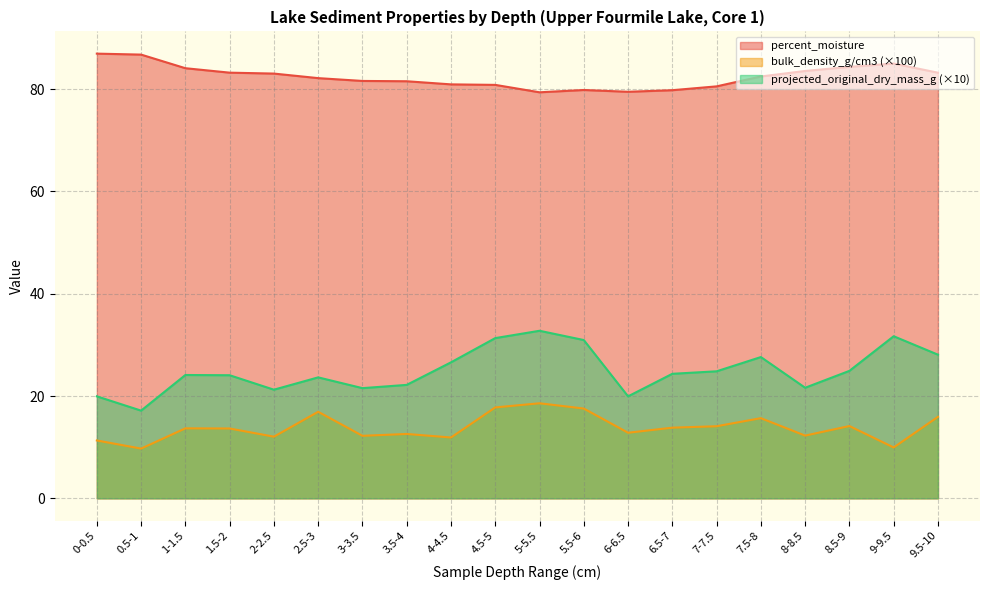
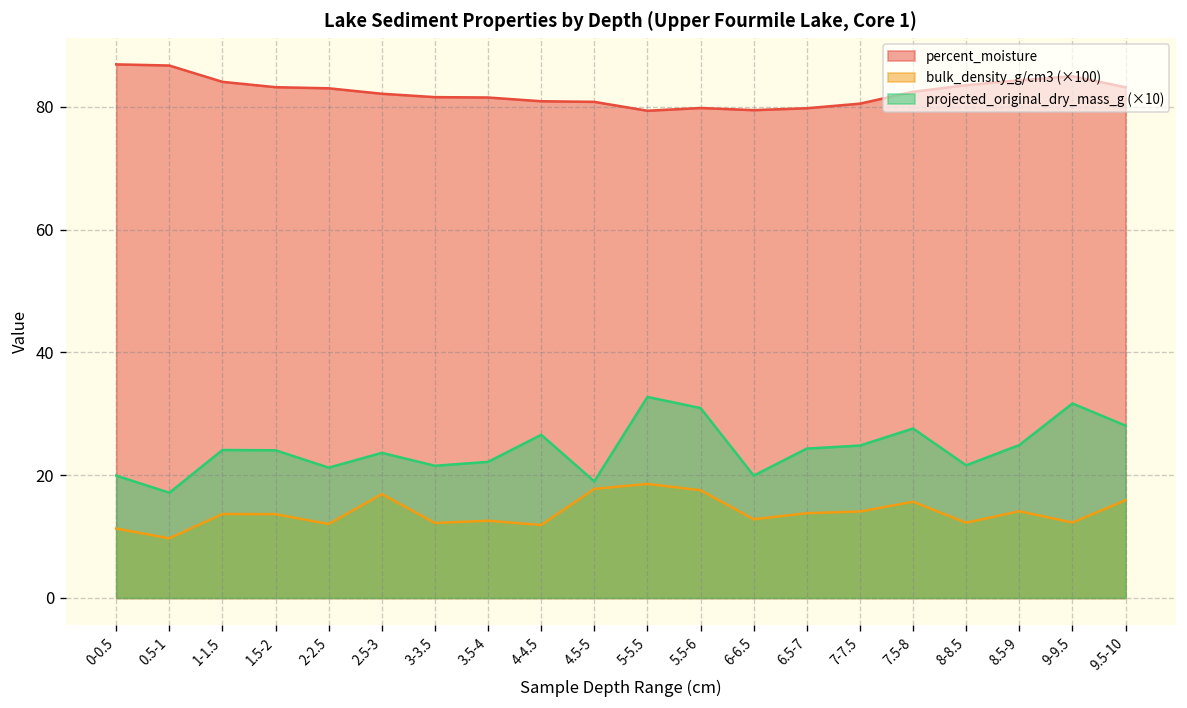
  {
    "percent_moisture": {
      "0-0.5": 87,
      "0.5-1": 87,
      "1-1.5": 84,
      "1.5-2": 83,
      "2-2.5": 83,
      "2.5-3": 82,
      "3-3.5": 82,
      "3.5-4": 82,
      "4-4.5": 81,
      "4.5-5": 81,
      "5-5.5": 79,
      "5.5-6": 80,
      "6-6.5": 79,
      "6.5-7": 80,
      "7-7.5": 81
    },
    "bulk_density_g/cm3 (×100)": {
      "0-0.5": 11,
      "0.5-1": 10,
      "1-1.5": 14,
      "1.5-2": 14,
      "2-2.5": 12,
      "2.5-3": 17,
      "3-3.5": 12,
      "3.5-4": 13,
      "4-4.5": 12,
      "4.5-5": 18,
      "5-5.5": 19,
      "5.5-6": 18,
      "6-6.5": 13,
      "6.5-7": 14,
      "7-7.5": 14,
      "7.5-8": 16,
      "8-8.5": 12,
      "8.5-9": 14,
-     "9-9.5": 10,
+     "9-9.5": 12,
      "9.5-10": 16
    },
    "projected_original_dry_mass_g (×10)": {
      "0-0.5": 20,
      "0.5-1": 17,
      "1-1.5": 24,
      "1.5-2": 24,
      "2-2.5": 21,
      "2.5-3": 24,
      "3-3.5": 22,
      "3.5-4": 22,
      "4-4.5": 27,
-     "4.5-5": 31,
+     "4.5-5": 19,
      "5-5.5": 33,
      "5.5-6": 31,
      "6-6.5": 20,
      "6.5-7": 24,
      "7-7.5": 25,
      "7.5-8": 28,
      "8-8.5": 22,
      "8.5-9": 25,
      "9-9.5": 32,
      "9.5-10": 28
    }
  }
